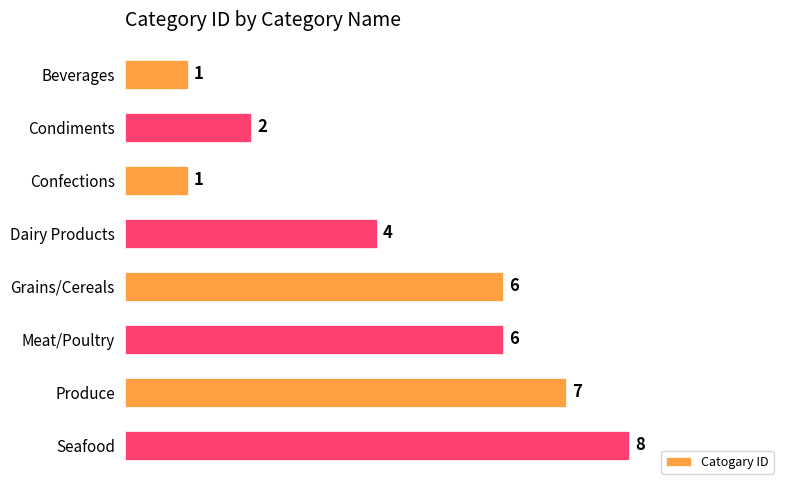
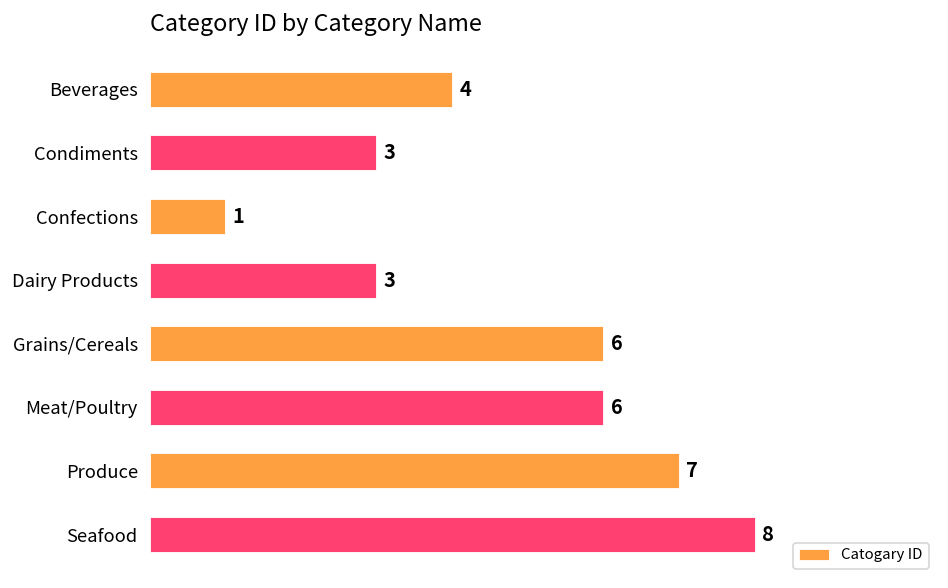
  {
-   "Beverages": 1,
-   "Condiments": 2,
+   "Beverages": 4,
+   "Condiments": 3,
    "Confections": 1,
-   "Dairy Products": 4,
+   "Dairy Products": 3,
    "Grains/Cereals": 6,
    "Meat/Poultry": 6,
    "Produce": 7,
    "Seafood": 8
  }
